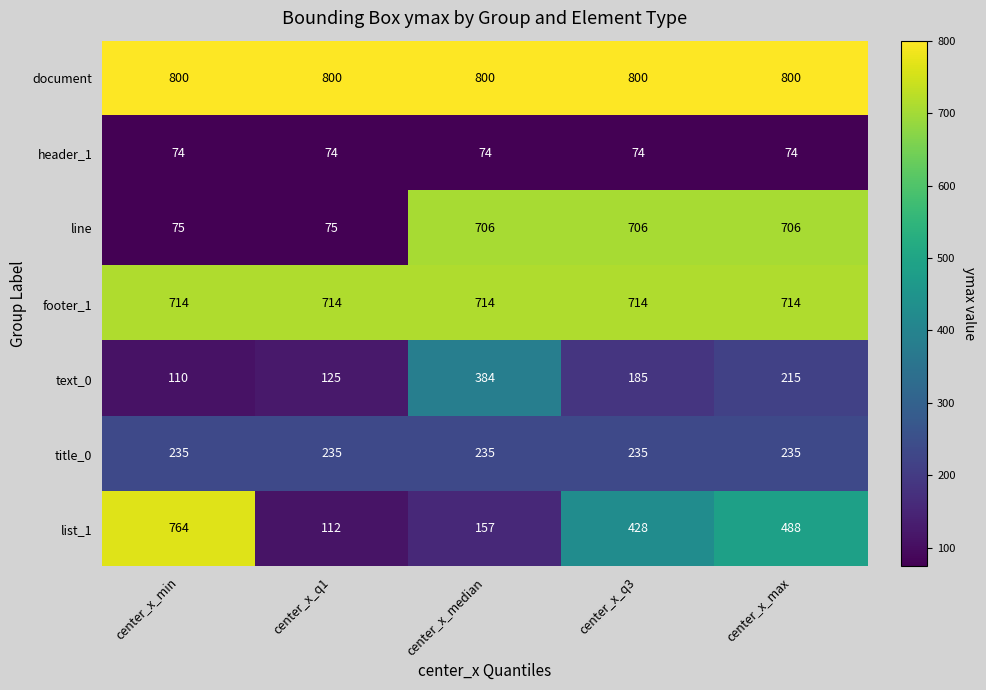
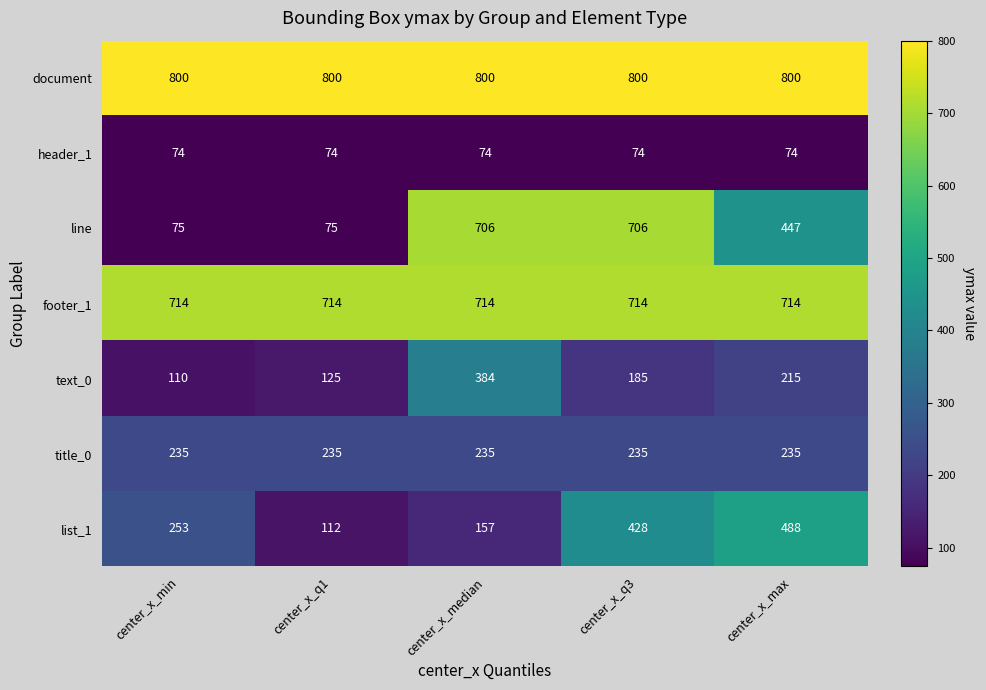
  {
    "document": {
      "center_x_min": 800,
      "center_x_q1": 800,
      "center_x_median": 800,
      "center_x_q3": 800,
      "center_x_max": 800
    },
    "header_1": {
      "center_x_min": 74,
      "center_x_q1": 74,
      "center_x_median": 74,
      "center_x_q3": 74,
      "center_x_max": 74
    },
    "line": {
      "center_x_min": 75,
      "center_x_q1": 75,
      "center_x_median": 706,
      "center_x_q3": 706,
-     "center_x_max": 706
+     "center_x_max": 447
    },
    "footer_1": {
      "center_x_min": 714,
      "center_x_q1": 714,
      "center_x_median": 714,
      "center_x_q3": 714,
      "center_x_max": 714
    },
    "text_0": {
      "center_x_min": 110,
      "center_x_q1": 125,
      "center_x_median": 384,
      "center_x_q3": 185,
      "center_x_max": 215
    },
    "title_0": {
      "center_x_min": 235,
      "center_x_q1": 235,
      "center_x_median": 235,
      "center_x_q3": 235,
      "center_x_max": 235
    },
    "list_1": {
-     "center_x_min": 764,
+     "center_x_min": 253,
      "center_x_q1": 112,
      "center_x_median": 157,
      "center_x_q3": 428,
      "center_x_max": 488
    }
  }
